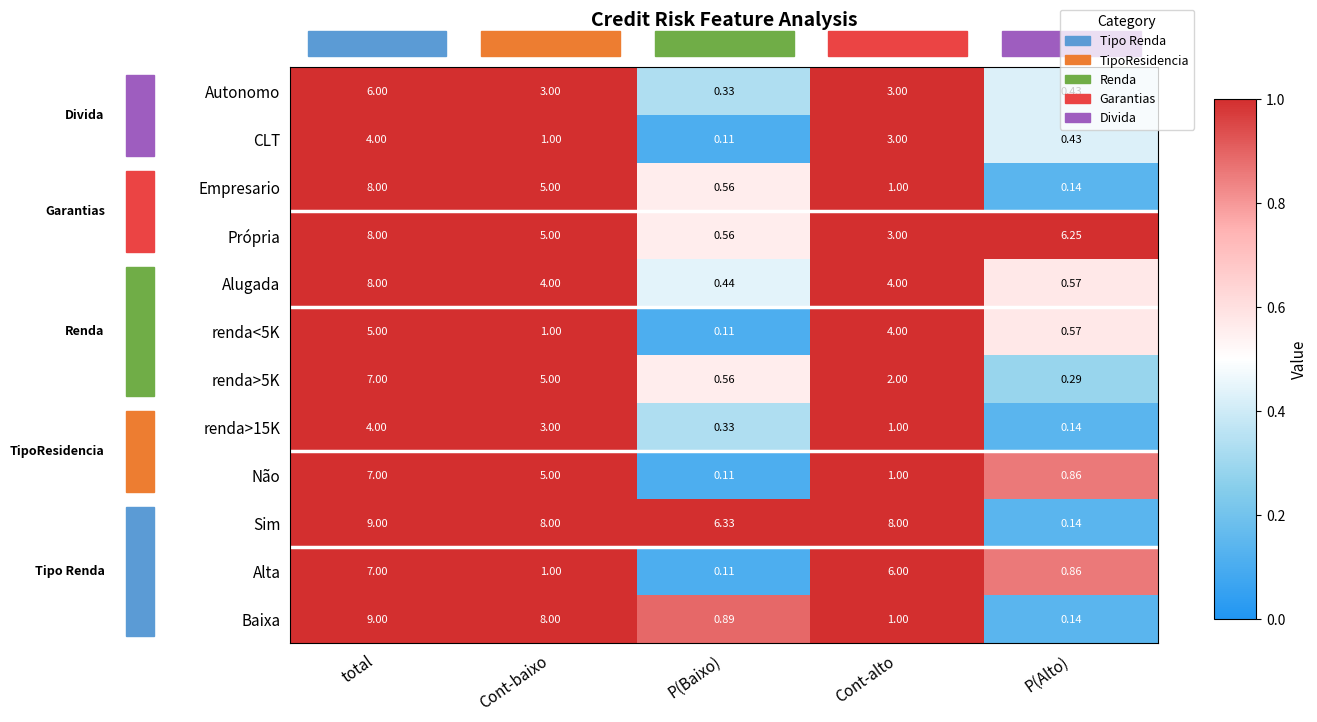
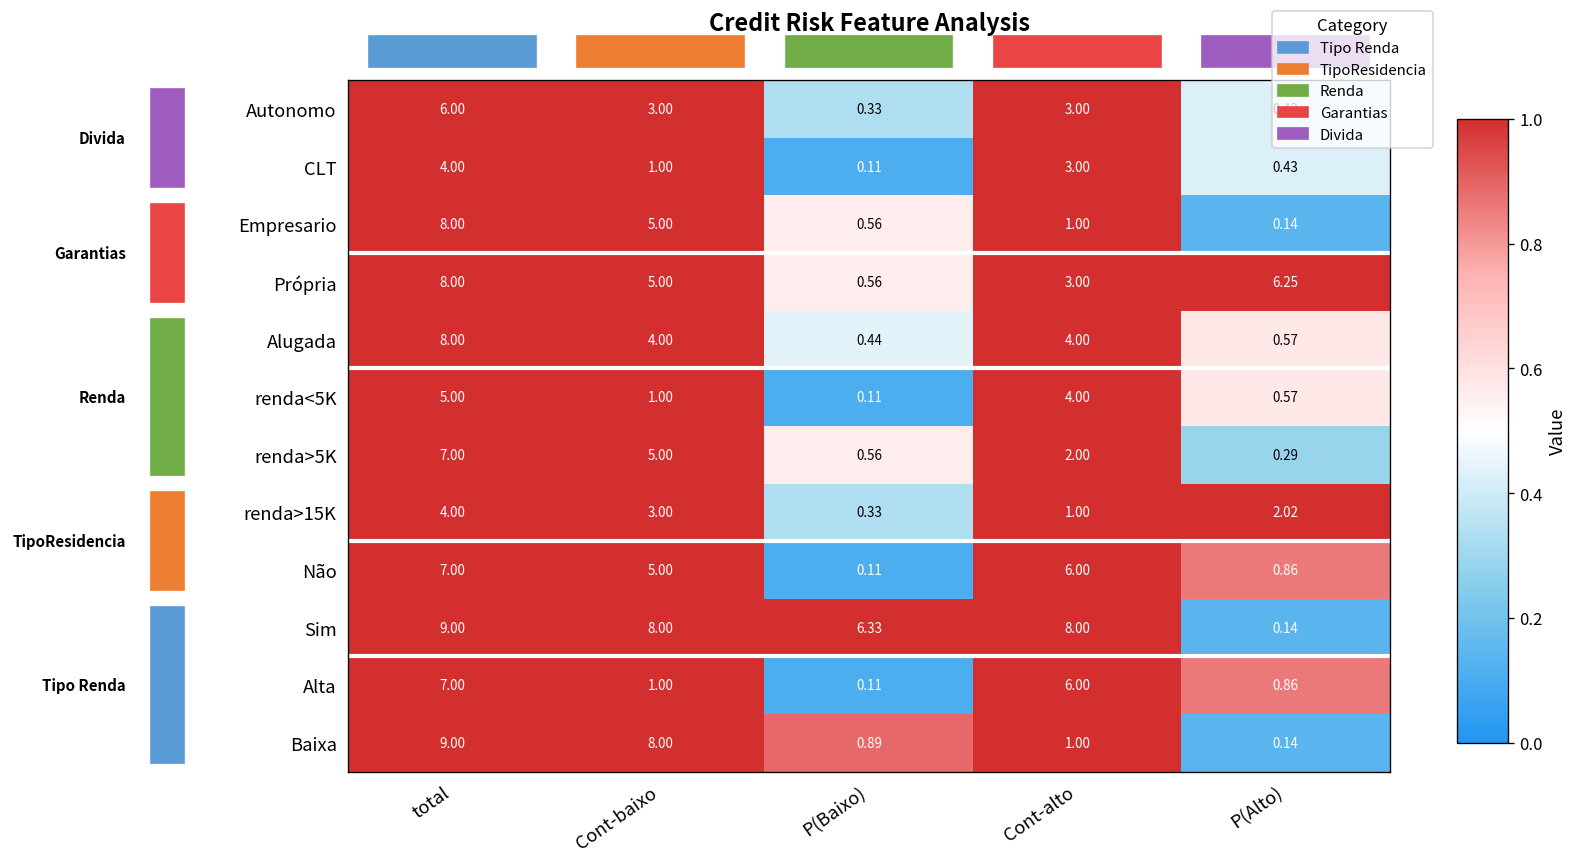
  {
    "Autonomo": {
      "total": 6.00,
      "Cont-baixo": 3.00,
      "P(Baixo)": 0.33,
      "Cont-alto": 3.00
    },
    "CLT": {
      "total": 4.00,
      "Cont-baixo": 1.00,
      "P(Baixo)": 0.11,
      "Cont-alto": 3.00,
      "P(Alto)": 0.43
    },
    "Empresario": {
      "total": 8.00,
      "Cont-baixo": 5.00,
      "P(Baixo)": 0.56,
      "Cont-alto": 1.00,
      "P(Alto)": 0.14
    },
    "Própria": {
      "total": 8.00,
      "Cont-baixo": 5.00,
      "P(Baixo)": 0.56,
      "Cont-alto": 3.00,
      "P(Alto)": 6.25
    },
    "Alugada": {
      "total": 8.00,
      "Cont-baixo": 4.00,
      "P(Baixo)": 0.44,
      "Cont-alto": 4.00,
      "P(Alto)": 0.57
    },
    "renda<5K": {
      "total": 5.00,
      "Cont-baixo": 1.00,
      "P(Baixo)": 0.11,
      "Cont-alto": 4.00,
      "P(Alto)": 0.57
    },
    "renda>5K": {
      "total": 7.00,
      "Cont-baixo": 5.00,
      "P(Baixo)": 0.56,
      "Cont-alto": 2.00,
      "P(Alto)": 0.29
    },
    "renda>15K": {
      "total": 4.00,
      "Cont-baixo": 3.00,
      "P(Baixo)": 0.33,
      "Cont-alto": 1.00,
-     "P(Alto)": 0.14
+     "P(Alto)": 2.02
    },
    "Não": {
      "total": 7.00,
      "Cont-baixo": 5.00,
      "P(Baixo)": 0.11,
-     "Cont-alto": 1.00,
+     "Cont-alto": 6.00,
      "P(Alto)": 0.86
    },
    "Sim": {
      "total": 9.00,
      "Cont-baixo": 8.00,
      "P(Baixo)": 6.33,
      "Cont-alto": 8.00,
      "P(Alto)": 0.14
    },
    "Alta": {
      "total": 7.00,
      "Cont-baixo": 1.00,
      "P(Baixo)": 0.11,
      "Cont-alto": 6.00,
      "P(Alto)": 0.86
    },
    "Baixa": {
      "total": 9.00,
      "Cont-baixo": 8.00,
      "P(Baixo)": 0.89,
      "Cont-alto": 1.00,
      "P(Alto)": 0.14
    }
  }
